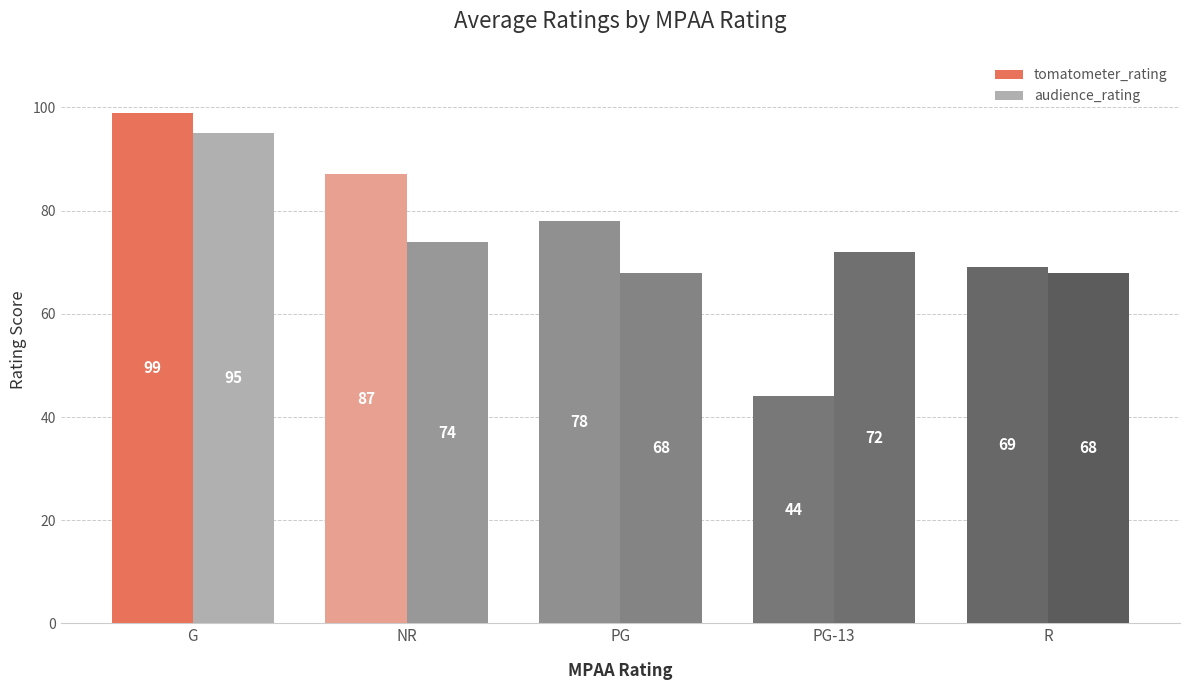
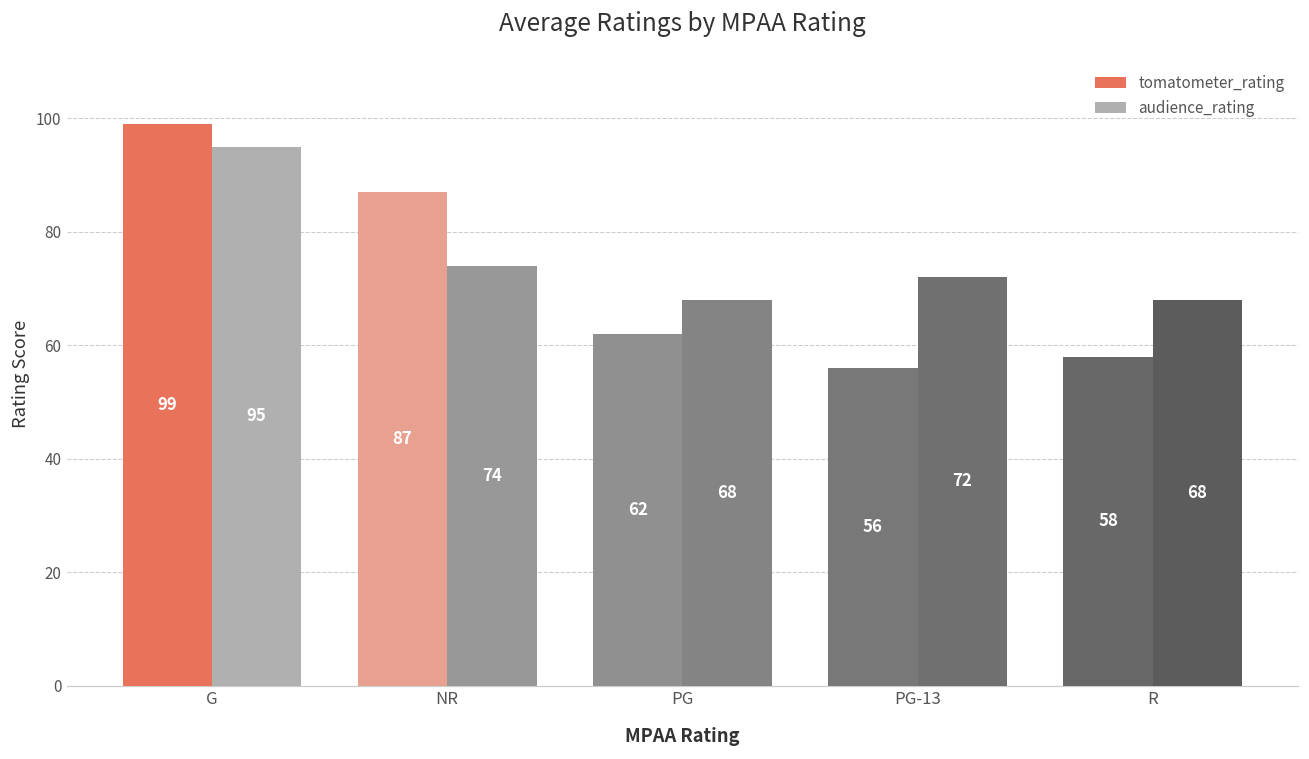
  {
    "tomatometer_rating": {
      "G": 99,
      "NR": 87,
-     "PG": 78,
-     "PG-13": 44,
-     "R": 69
+     "PG": 62,
+     "PG-13": 56,
+     "R": 58
    },
    "audience_rating": {
      "G": 95,
      "NR": 74,
      "PG": 68,
      "PG-13": 72,
      "R": 68
    }
  }
